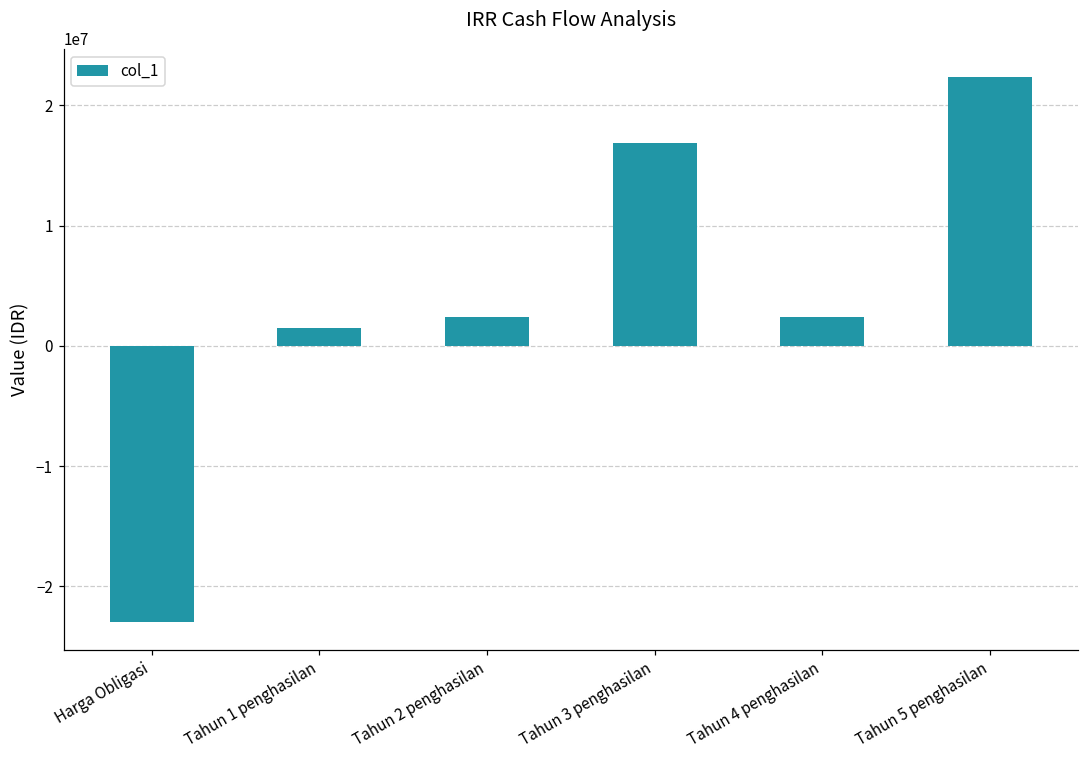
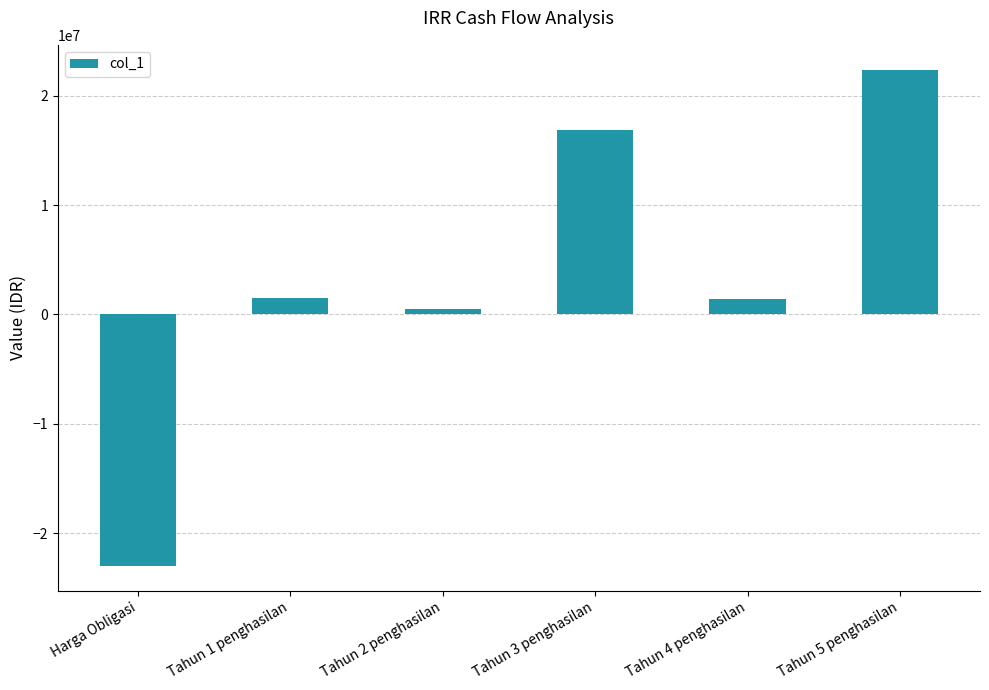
  {
    "Harga Obligasi": -23000000,
    "Tahun 1 penghasilan": 1500000,
-   "Tahun 2 penghasilan": 2400000,
+   "Tahun 2 penghasilan": 500000,
    "Tahun 3 penghasilan": 16900000,
-   "Tahun 4 penghasilan": 2400000,
+   "Tahun 4 penghasilan": 1400000,
    "Tahun 5 penghasilan": 22400000
  }
